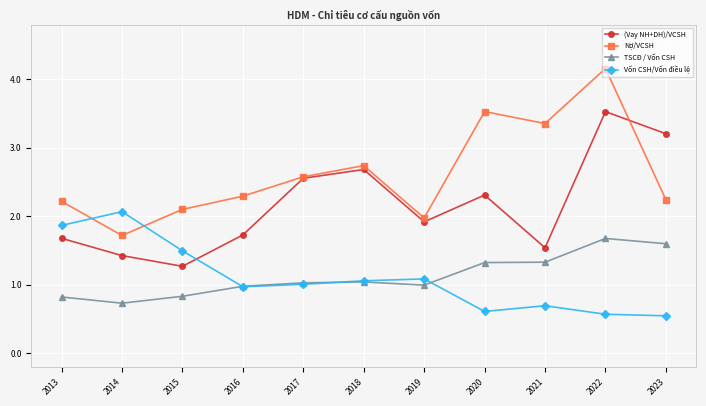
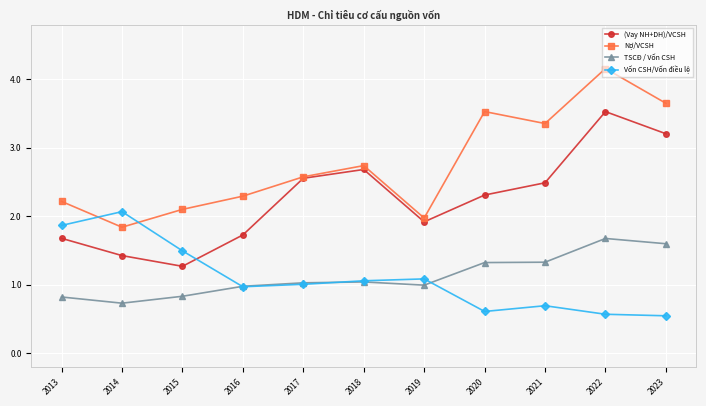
  {
    "(Vay NH+DH)/VCSH": {
      "2013": 1.7,
      "2014": 1.4,
      "2015": 1.3,
      "2016": 1.7,
      "2018": 2.7,
      "2019": 1.9,
      "2020": 2.3,
-     "2021": 1.5,
+     "2021": 2.5,
      "2022": 3.5,
      "2023": 3.2
    },
    "Nợ/VCSH": {
      "2013": 2.2,
-     "2014": 1.7,
+     "2014": 1.8,
      "2015": 2.1,
      "2016": 2.3,
      "2018": 2.7,
      "2019": 2.0,
      "2020": 3.5,
      "2021": 3.4,
-     "2023": 2.2
+     "2023": 3.7
    },
    "TSCĐ / Vốn CSH": {
      "2013": 0.8,
      "2014": 0.7,
      "2015": 0.8,
      "2019": 1.0,
      "2020": 1.3,
      "2021": 1.3,
      "2022": 1.7,
      "2023": 1.6
    },
    "Vốn CSH/Vốn điều lệ": {
      "2013": 1.9,
      "2014": 2.1,
      "2015": 1.5,
      "2019": 1.1,
      "2020": 0.6,
      "2021": 0.7,
      "2022": 0.6,
      "2023": 0.5
    }
  }
